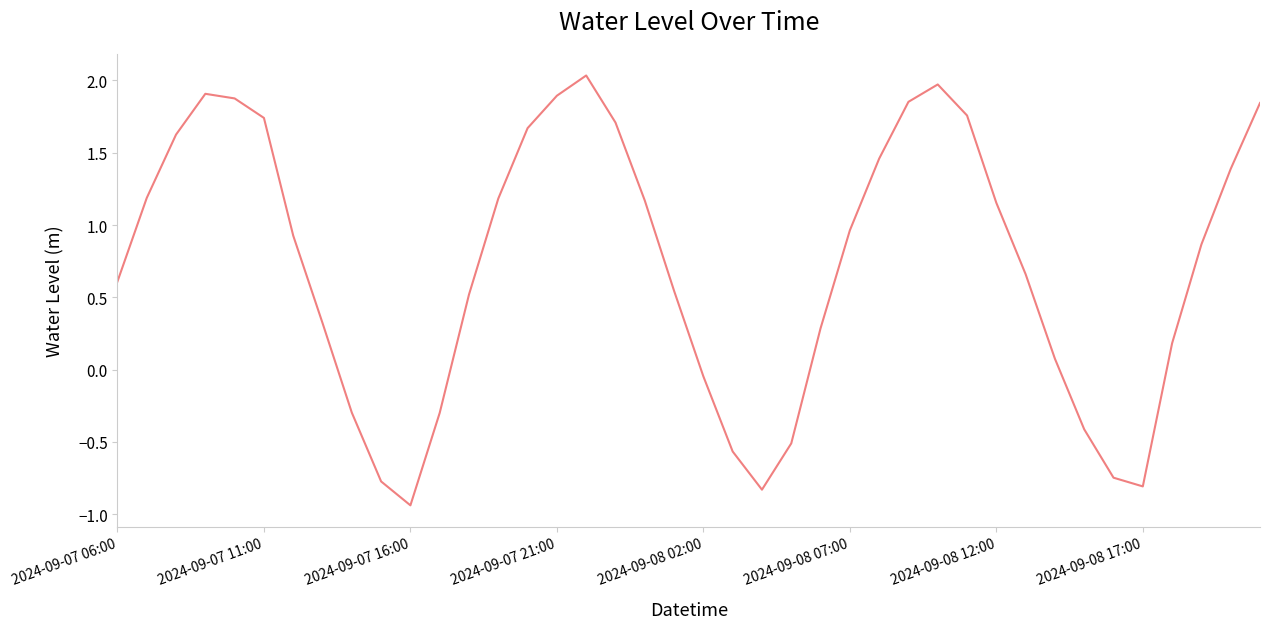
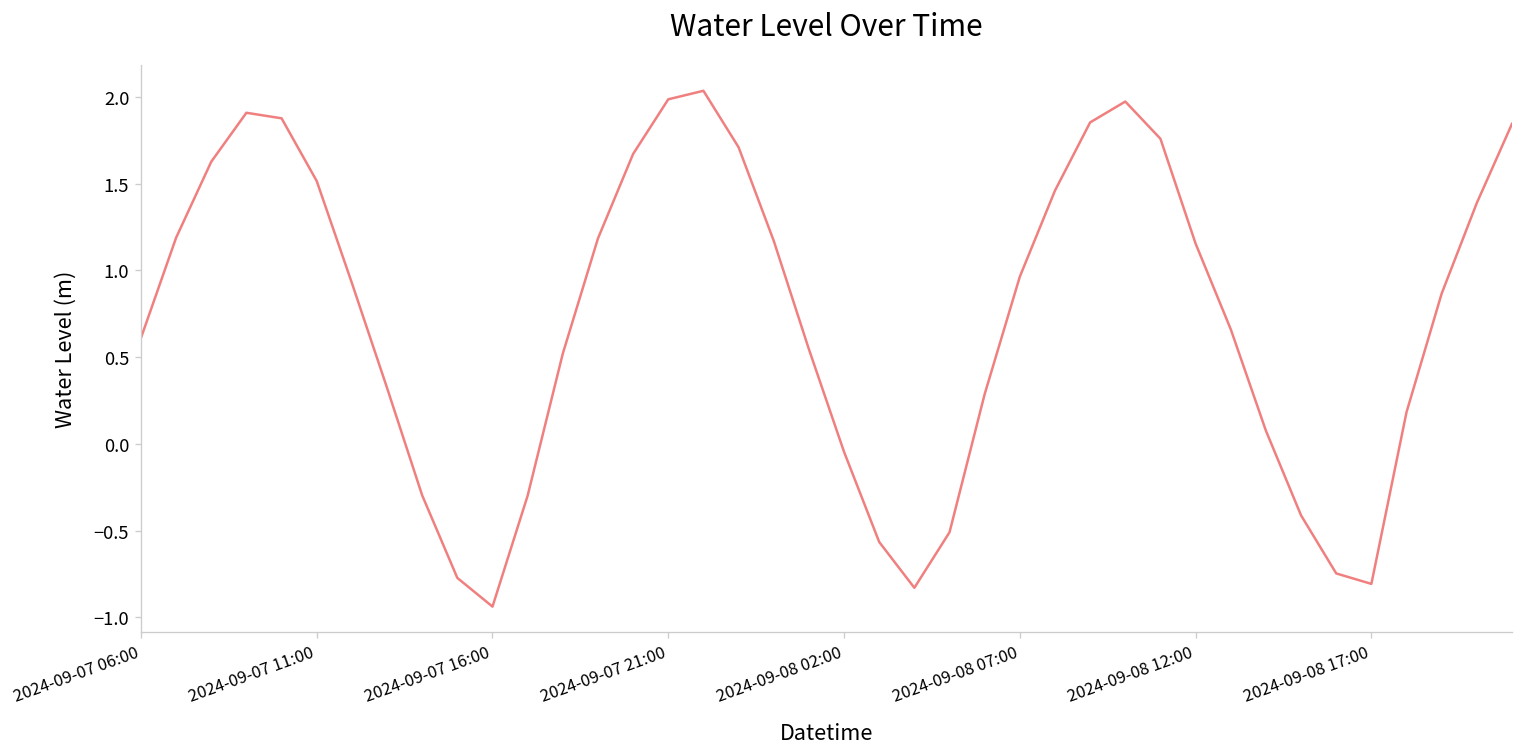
  {
    "2024-09-07 06:00": 0.61,
-   "2024-09-07 11:00": 1.74,
+   "2024-09-07 11:00": 1.51,
    "2024-09-07 16:00": -0.94,
-   "2024-09-07 21:00": 1.89,
+   "2024-09-07 21:00": 1.99,
    "2024-09-08 02:00": -0.05,
    "2024-09-08 07:00": 0.96,
    "2024-09-08 12:00": 1.15,
    "2024-09-08 17:00": -0.81
  }
